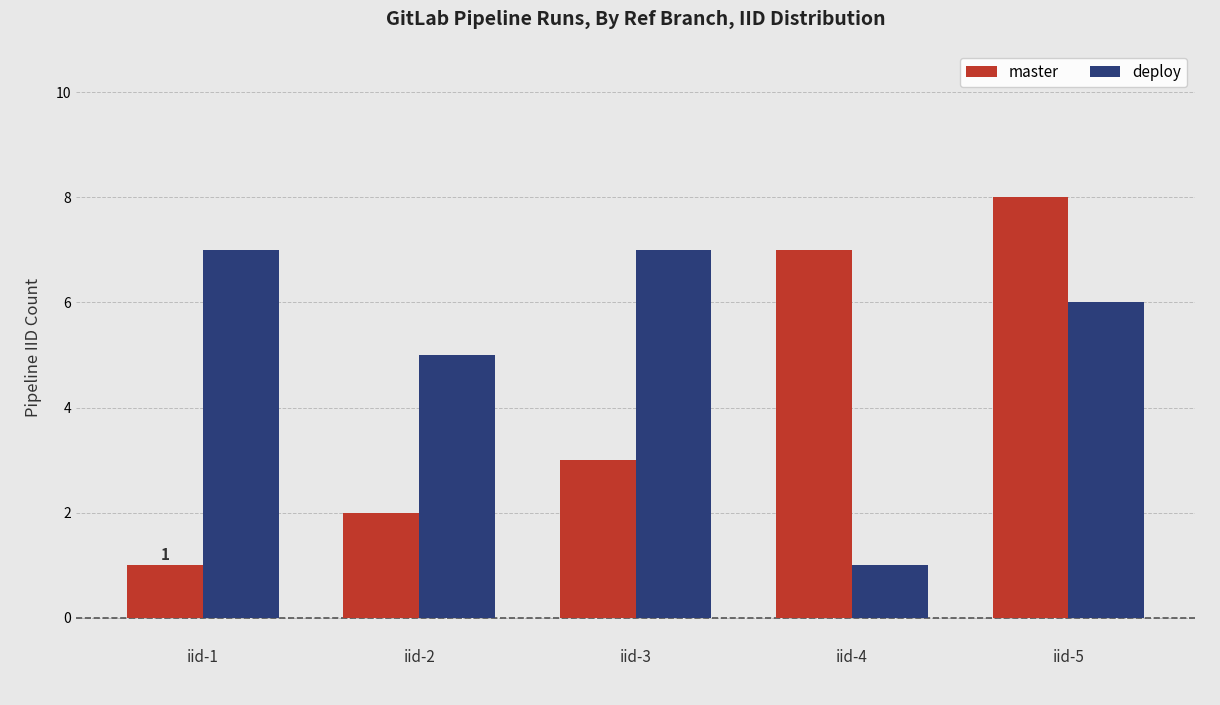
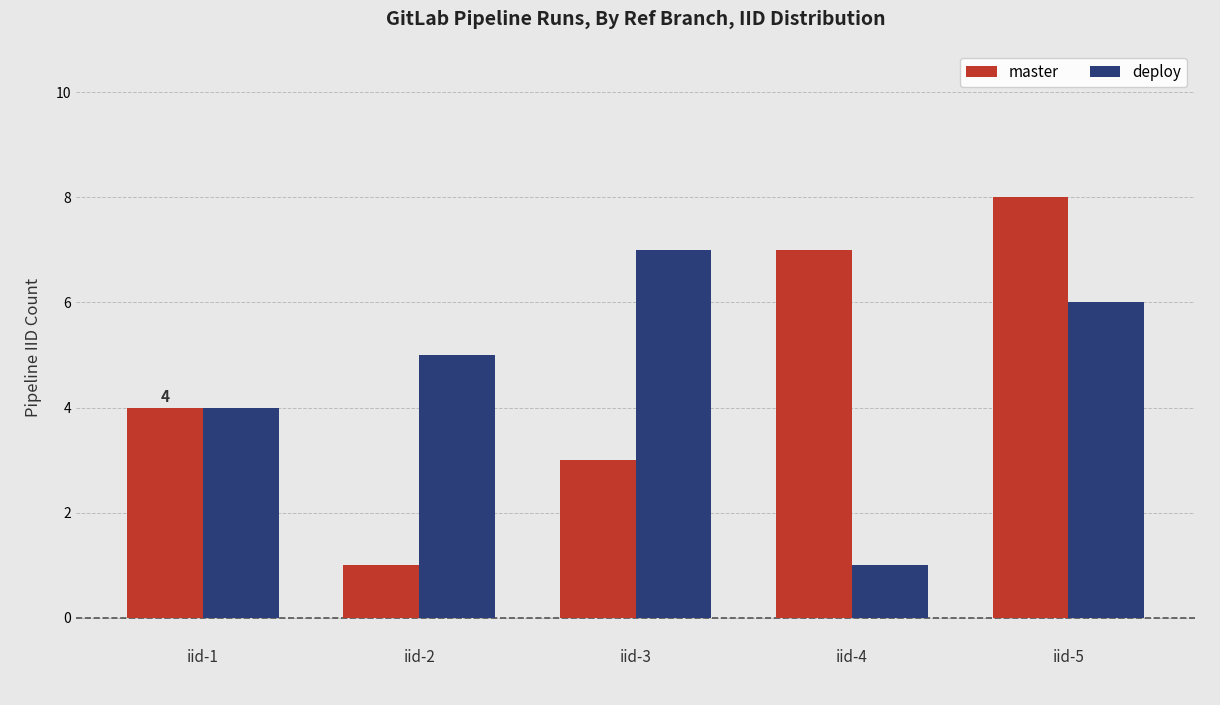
  {
    "master": {
-     "iid-1": 1,
-     "iid-2": 2
+     "iid-1": 4,
+     "iid-2": 1
    },
    "deploy": {
-     "iid-1": 7,
+     "iid-1": 4,
      "iid-2": 5,
      "iid-3": 7,
      "iid-4": 1,
      "iid-5": 6
    }
  }
